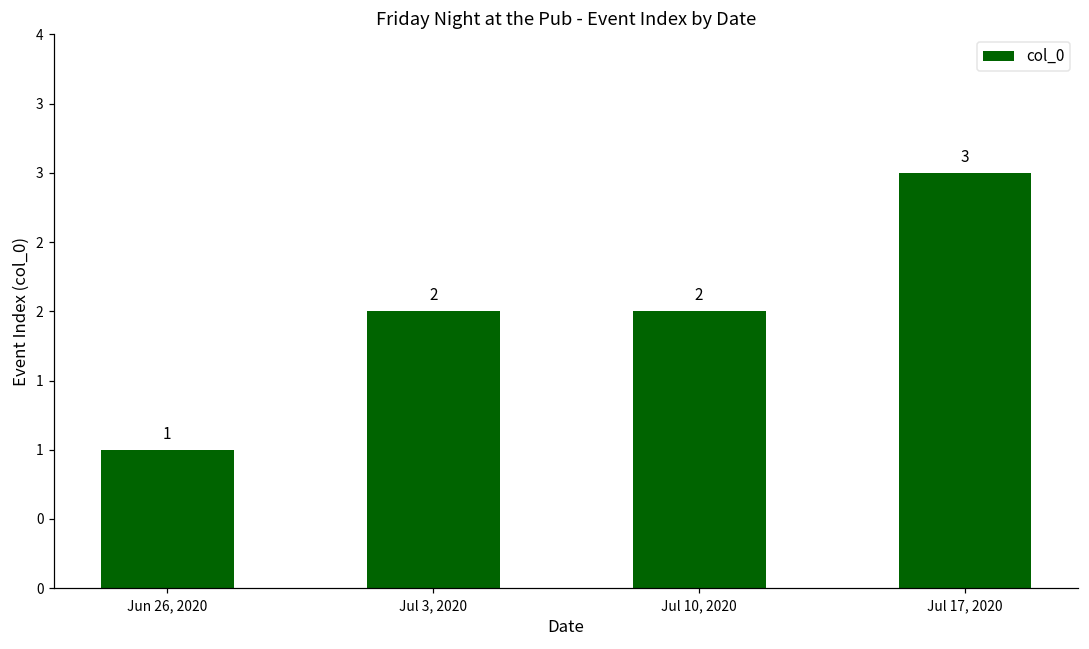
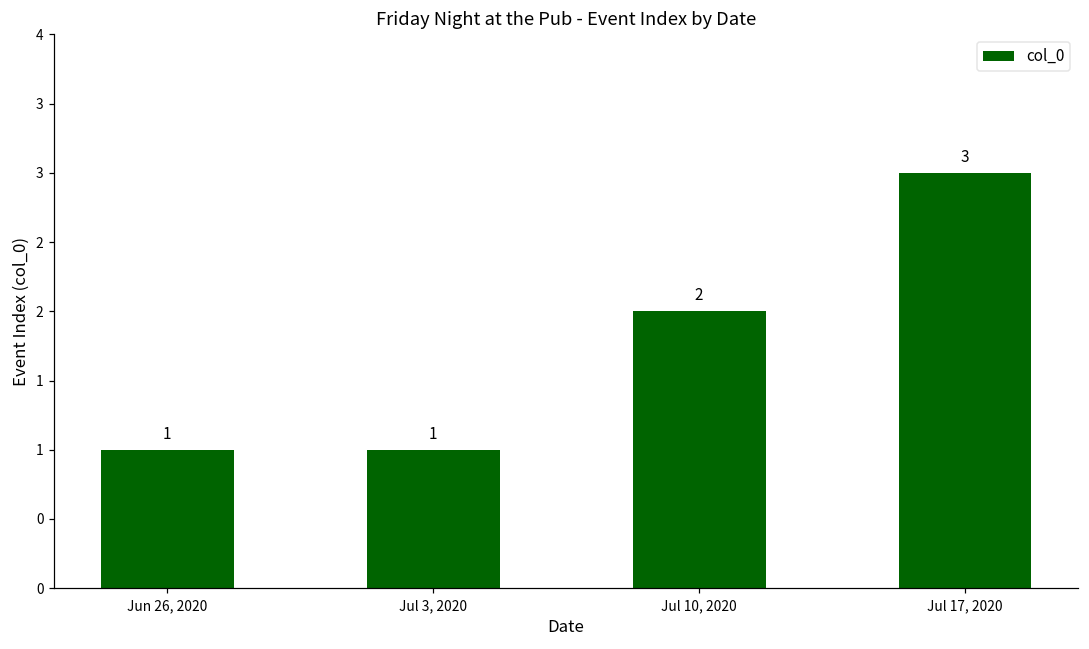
  {
    "Jun 26, 2020": 1,
-   "Jul 3, 2020": 2,
+   "Jul 3, 2020": 1,
    "Jul 10, 2020": 2,
    "Jul 17, 2020": 3
  }
